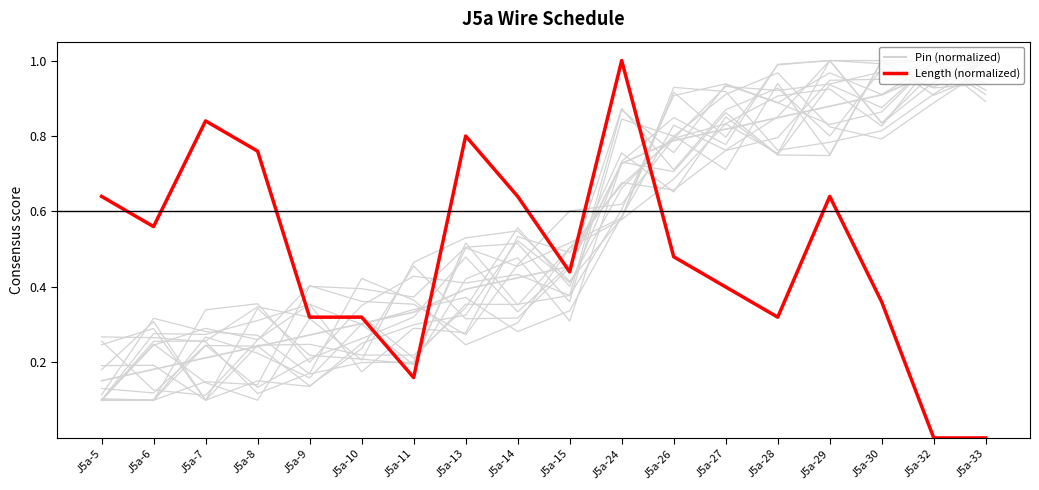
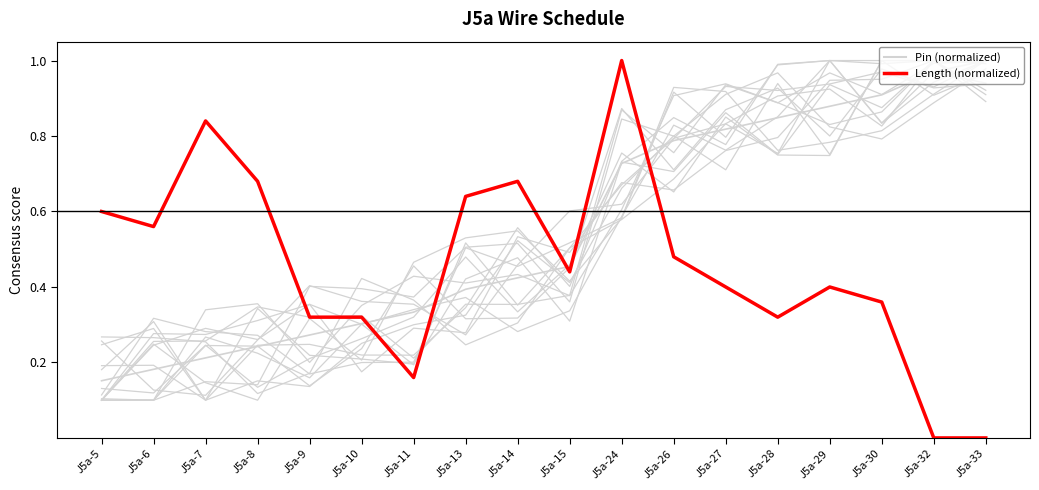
  {
    "Length (normalized)": {
-     "J5a-5": 0.64,
+     "J5a-5": 0.60,
      "J5a-6": 0.56,
      "J5a-7": 0.84,
-     "J5a-8": 0.76,
+     "J5a-8": 0.68,
      "J5a-11": 0.16,
-     "J5a-13": 0.80,
-     "J5a-14": 0.64,
+     "J5a-13": 0.64,
+     "J5a-14": 0.68,
      "J5a-15": 0.44,
      "J5a-24": 1.00,
      "J5a-26": 0.48,
      "J5a-27": 0.40,
      "J5a-28": 0.32,
-     "J5a-29": 0.64,
+     "J5a-29": 0.40,
      "J5a-30": 0.36,
      "J5a-32": 0.00,
      "J5a-33": 0.00
    }
  }
